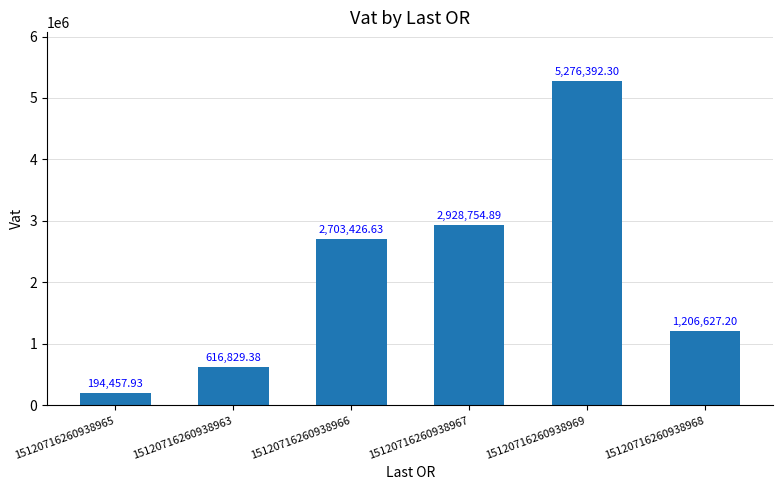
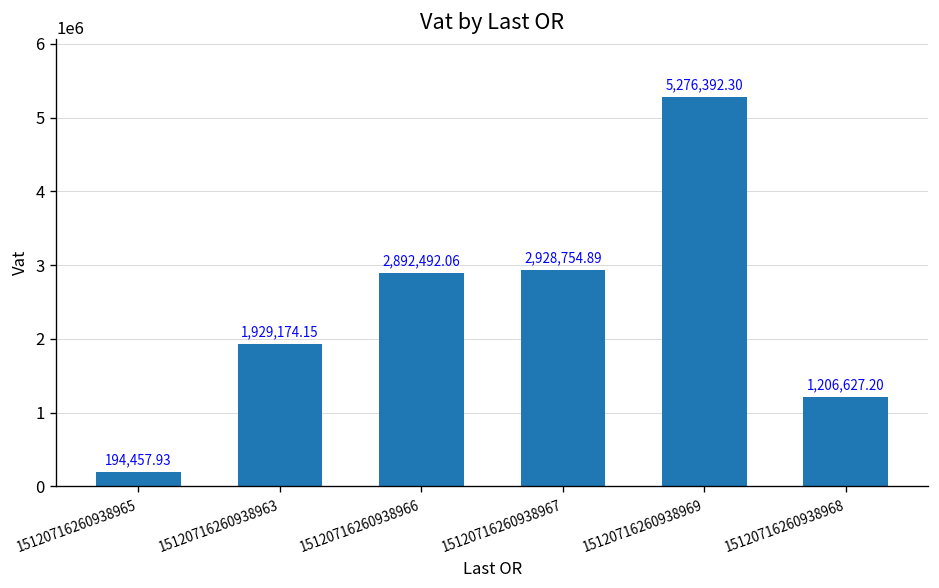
  {
    "15120716260938965": "194,457.93",
-   "15120716260938963": "616,829.38",
-   "15120716260938966": "2,703,426.63",
+   "15120716260938963": "1,929,174.15",
+   "15120716260938966": "2,892,492.06",
    "15120716260938967": "2,928,754.89",
    "15120716260938969": "5,276,392.30",
    "15120716260938968": "1,206,627.20"
  }
